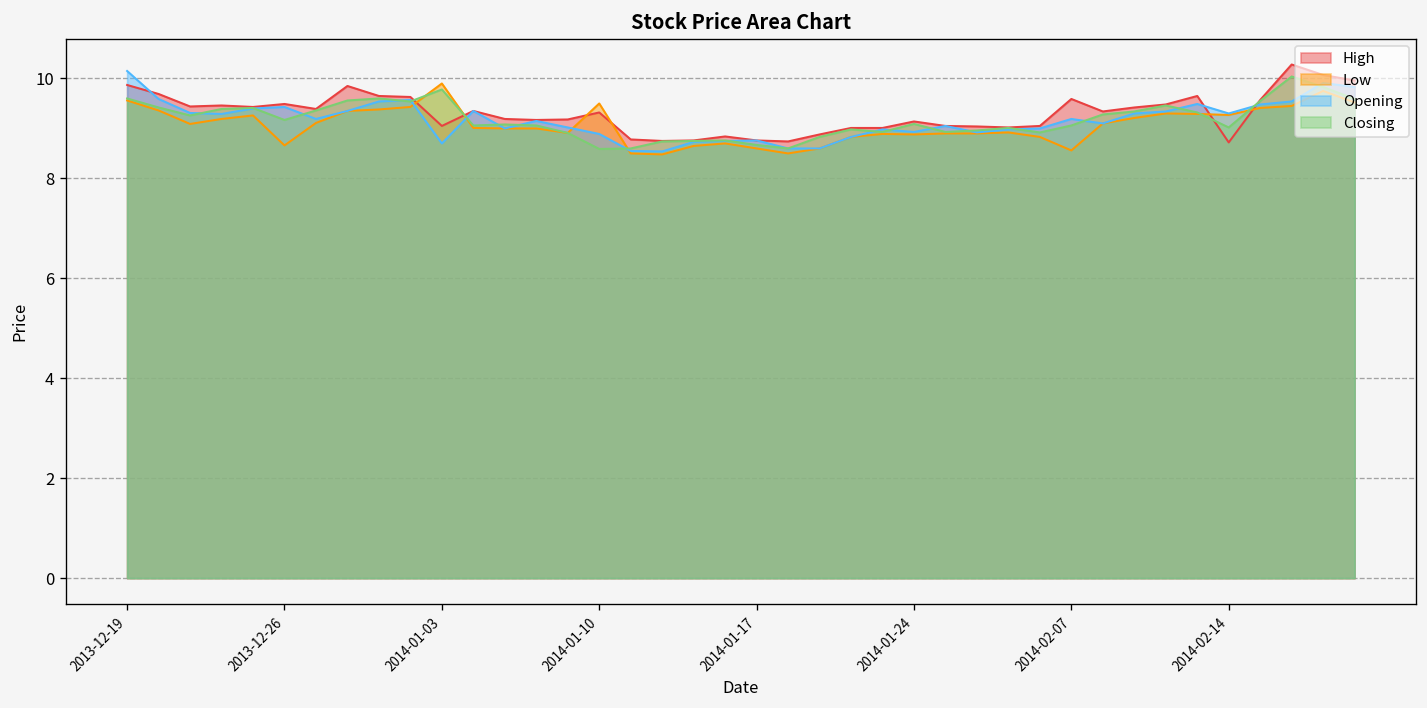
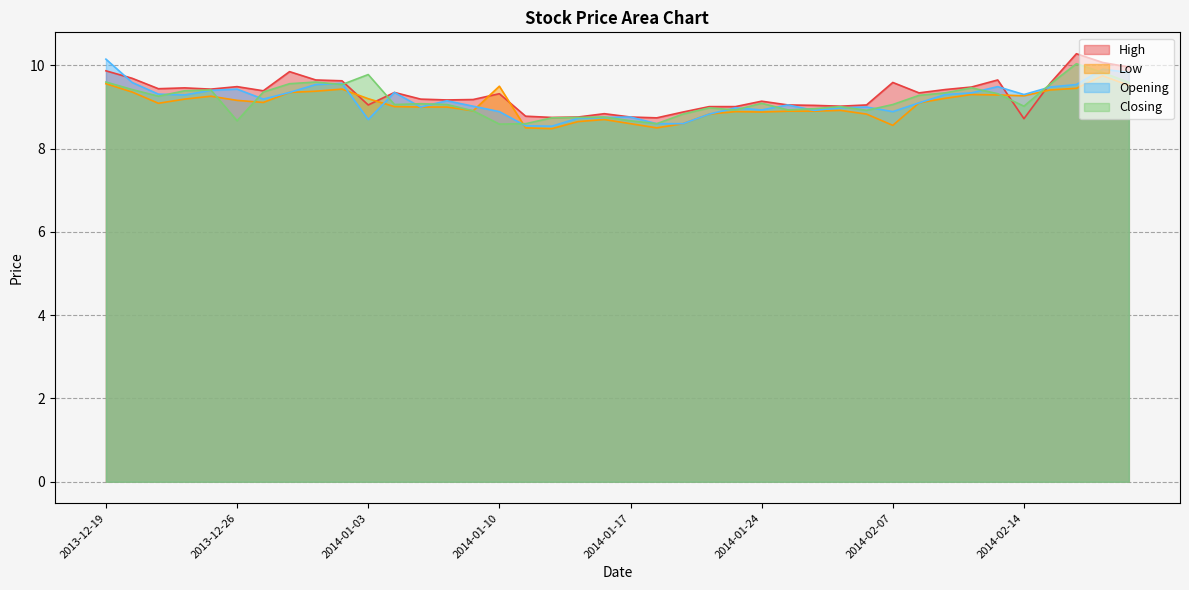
  {
    "High": {
      "2013-12-19": 9.9,
      "2014-01-03": 9.1,
      "2014-01-10": 9.3,
      "2014-02-07": 9.6,
      "2014-02-14": 8.7
    },
    "Low": {
-     "2013-12-26": 8.7,
-     "2014-01-03": 9.9,
+     "2013-12-26": 9.2,
+     "2014-01-03": 9.2,
      "2014-01-10": 9.5,
      "2014-01-17": 8.6,
      "2014-02-07": 8.6
    },
    "Opening": {
      "2013-12-19": 10.2,
      "2014-01-03": 8.7,
      "2014-01-10": 8.9,
-     "2014-02-07": 9.2
+     "2014-02-07": 8.9
    },
    "Closing": {
-     "2013-12-26": 9.2,
+     "2013-12-26": 8.7,
      "2014-01-03": 9.8,
      "2014-01-10": 8.6,
      "2014-01-17": 8.7,
      "2014-02-07": 9.1,
      "2014-02-14": 9.0
    }
  }
